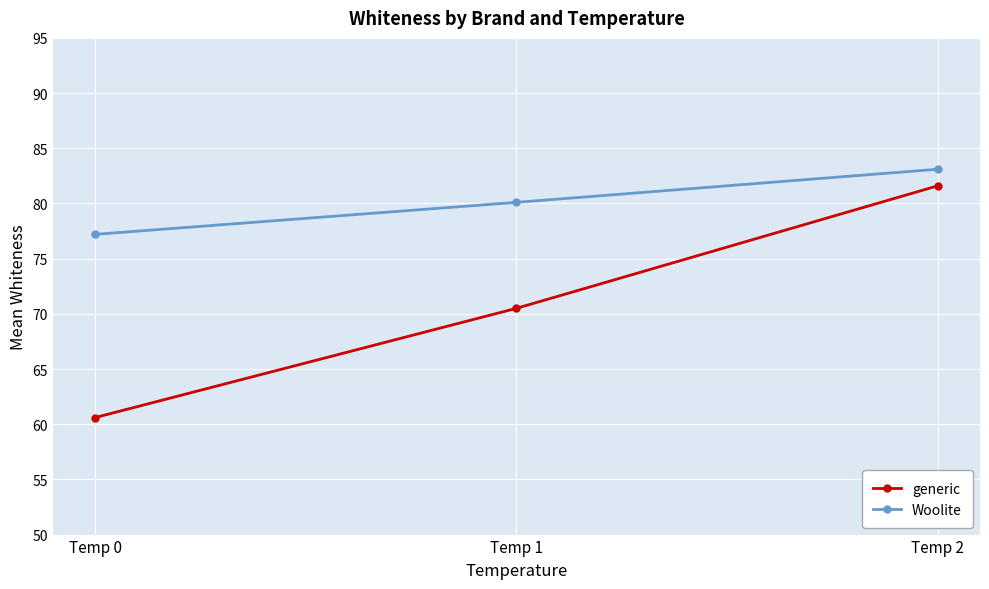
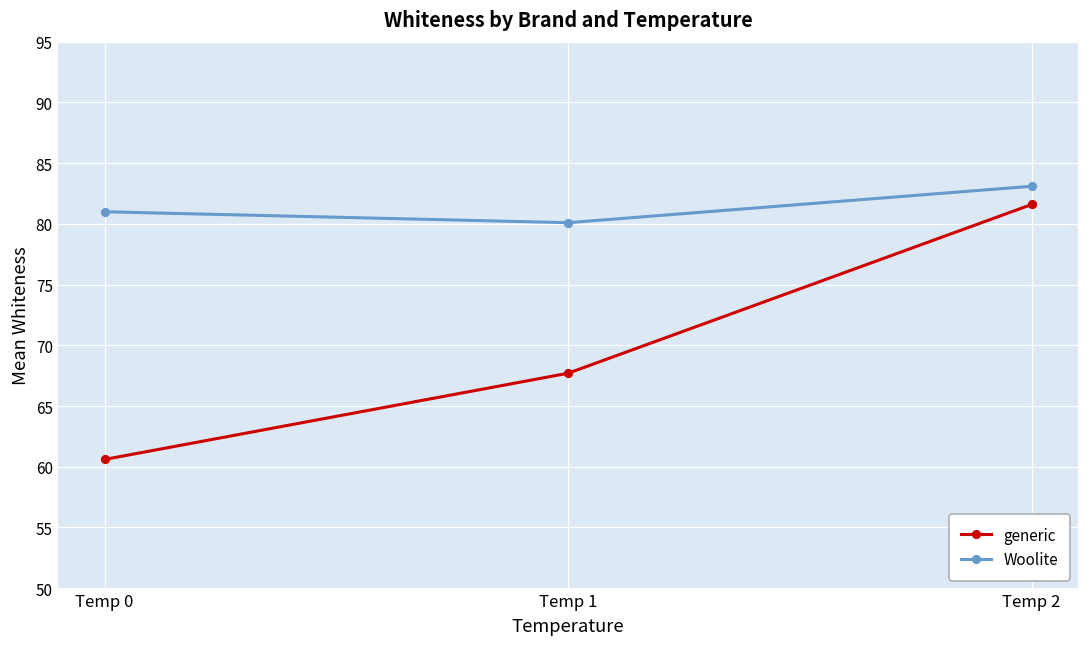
  {
    "generic": {
      "Temp 0": 60.6,
-     "Temp 1": 70.5,
+     "Temp 1": 67.7,
      "Temp 2": 81.6
    },
    "Woolite": {
-     "Temp 0": 77.2,
+     "Temp 0": 81.0,
      "Temp 1": 80.1,
      "Temp 2": 83.1
    }
  }
